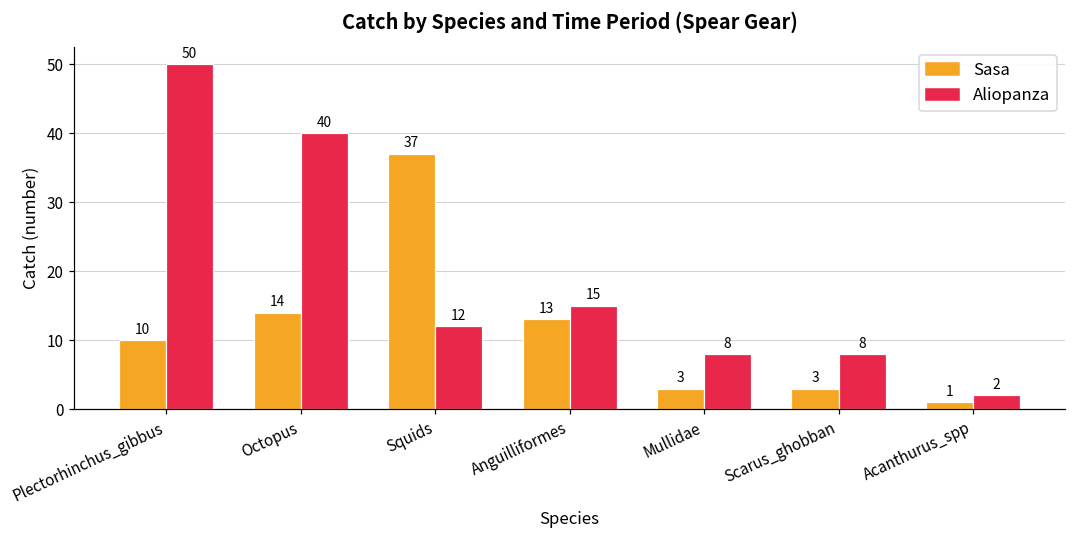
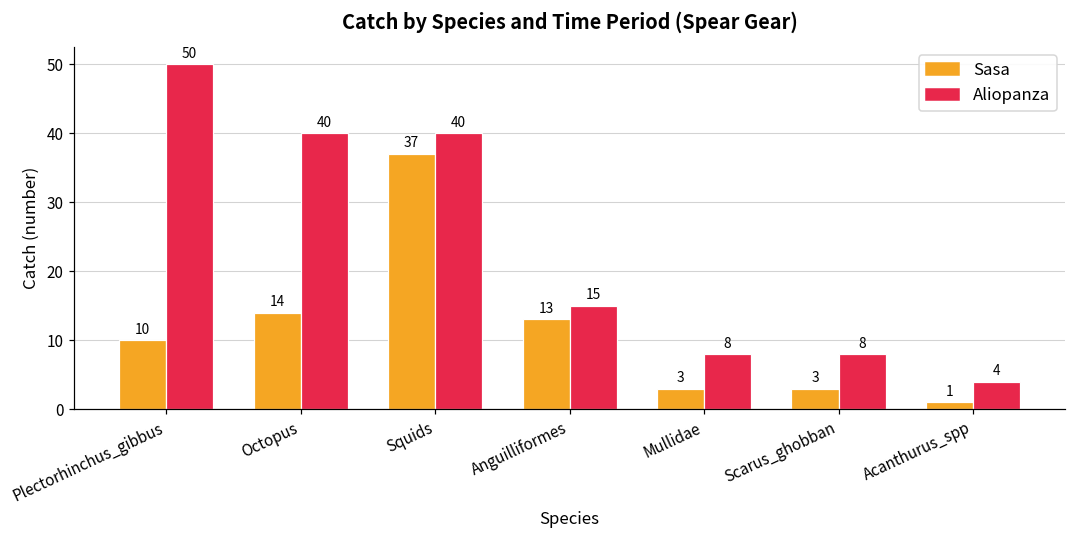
  {
    "Sasa": {
      "Plectorhinchus_gibbus": 10,
      "Octopus": 14,
      "Squids": 37,
      "Anguilliformes": 13,
      "Mullidae": 3,
      "Scarus_ghobban": 3,
      "Acanthurus_spp": 1
    },
    "Aliopanza": {
      "Plectorhinchus_gibbus": 50,
      "Octopus": 40,
-     "Squids": 12,
+     "Squids": 40,
      "Anguilliformes": 15,
      "Mullidae": 8,
      "Scarus_ghobban": 8,
-     "Acanthurus_spp": 2
+     "Acanthurus_spp": 4
    }
  }
